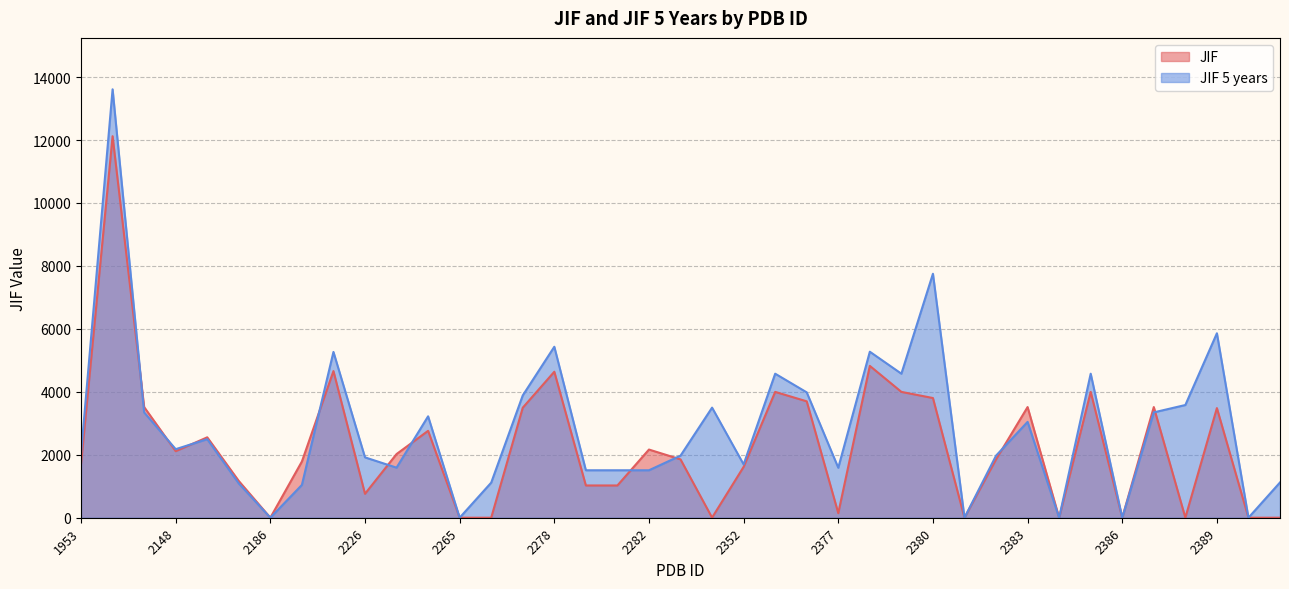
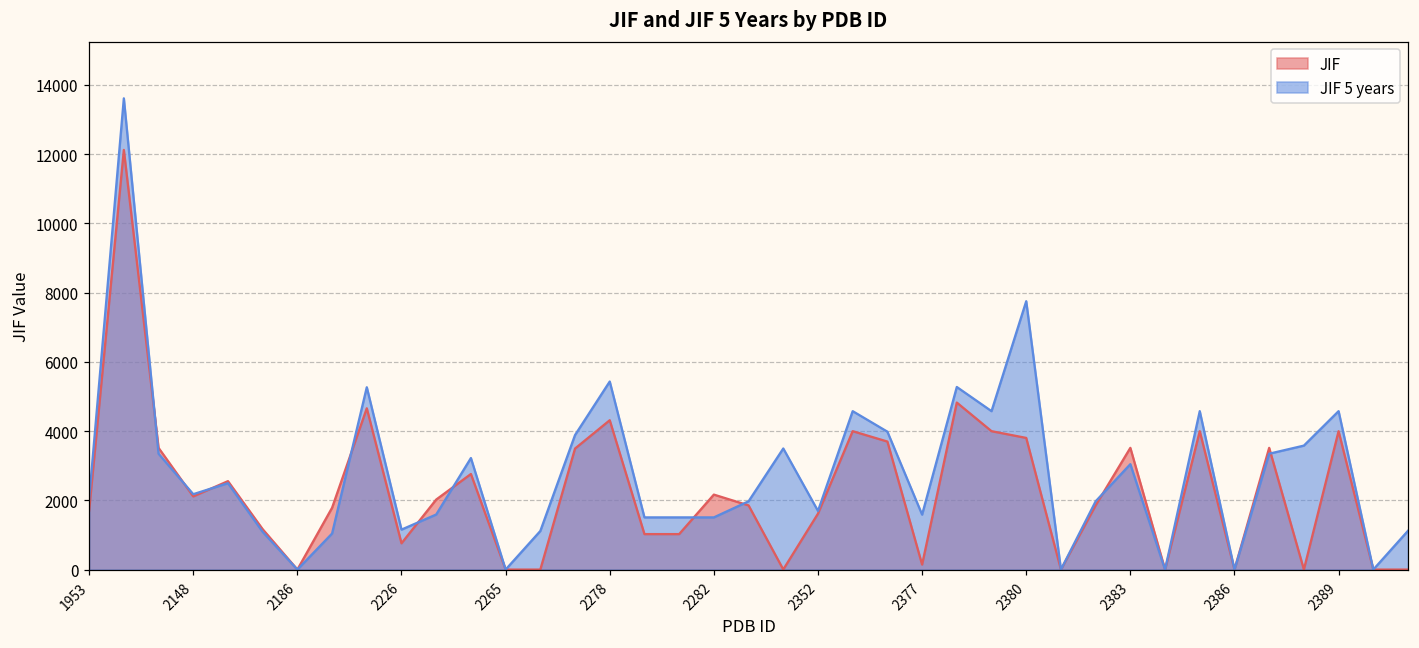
  {
    "JIF": {
      "1953": 1700,
      "2226": 800,
-     "2278": 4600,
+     "2278": 4300,
      "2282": 2200,
      "2377": 100,
      "2380": 3800,
      "2383": 3500,
-     "2389": 3500
+     "2389": 4000
    },
    "JIF 5 years": {
      "1953": 2000,
-     "2226": 1900,
+     "2226": 1200,
      "2278": 5400,
      "2282": 1500,
      "2377": 1600,
      "2380": 7800,
      "2383": 3000,
-     "2389": 5900
+     "2389": 4600
    }
  }
